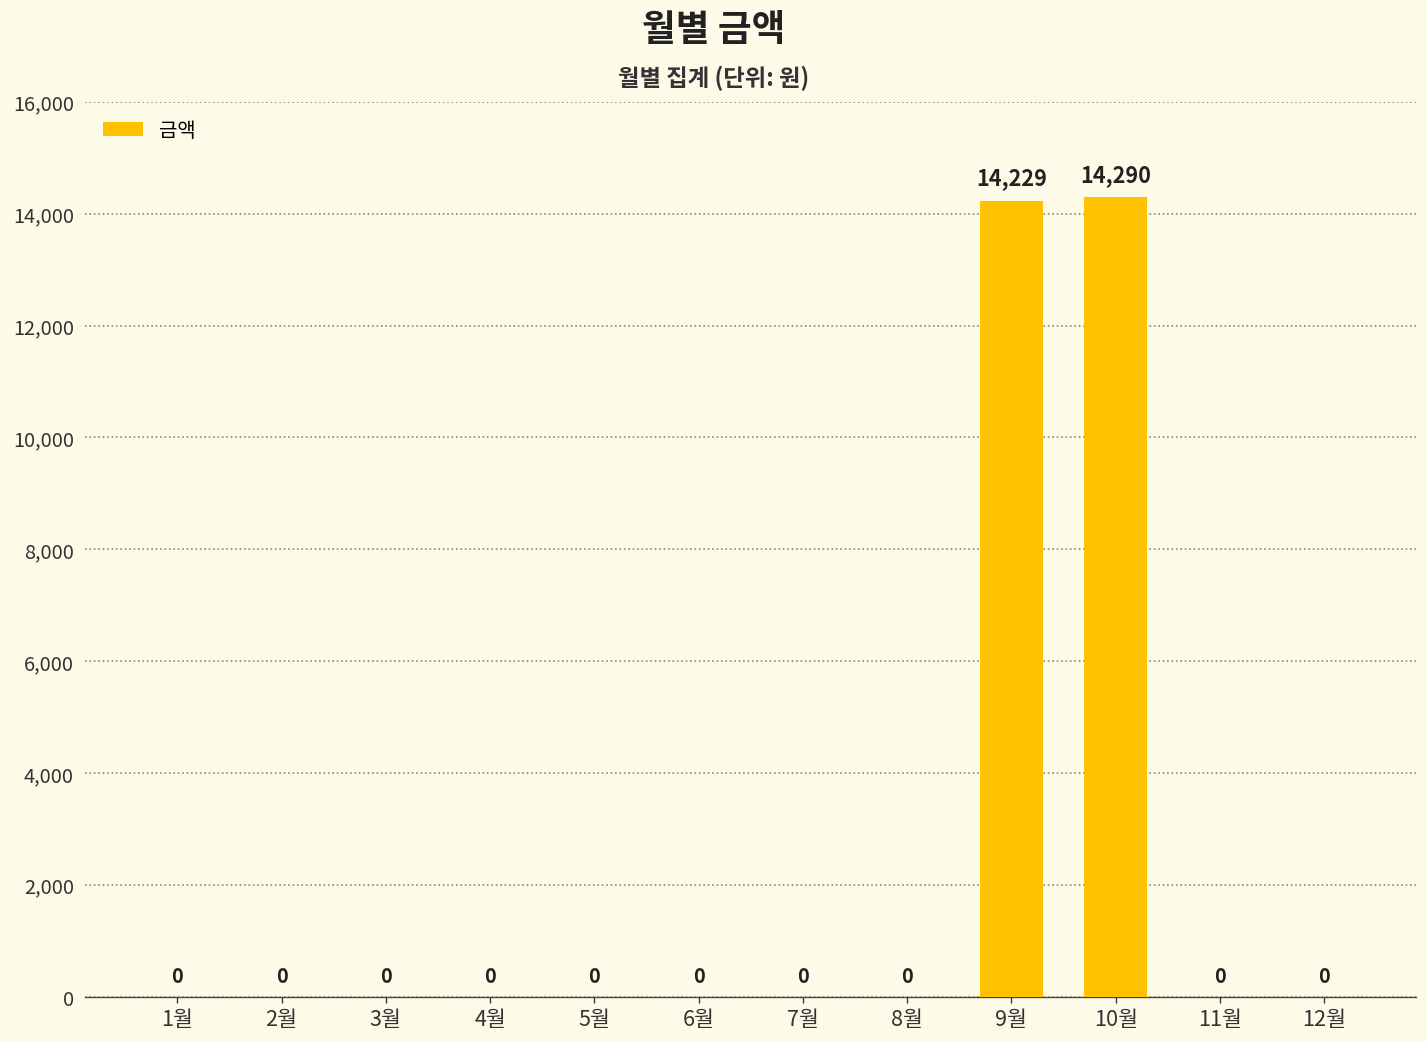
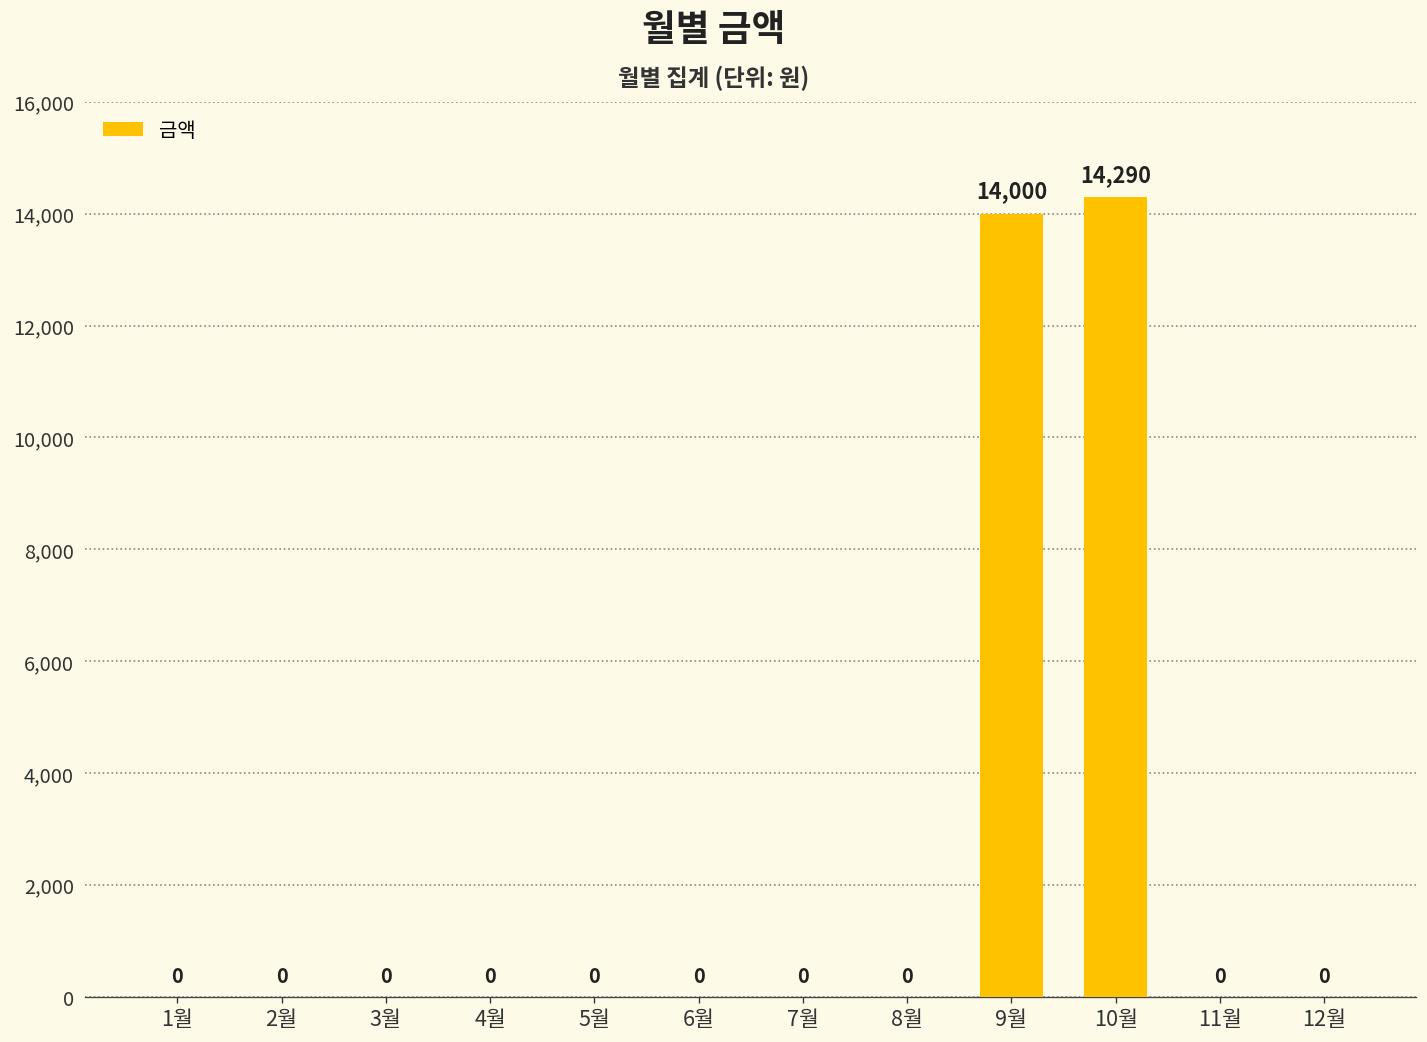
  {
    "1월": "0",
    "2월": "0",
    "3월": "0",
    "4월": "0",
    "5월": "0",
    "6월": "0",
    "7월": "0",
    "8월": "0",
-   "9월": "14,229",
+   "9월": "14,000",
    "10월": "14,290",
    "11월": "0",
    "12월": "0"
  }
